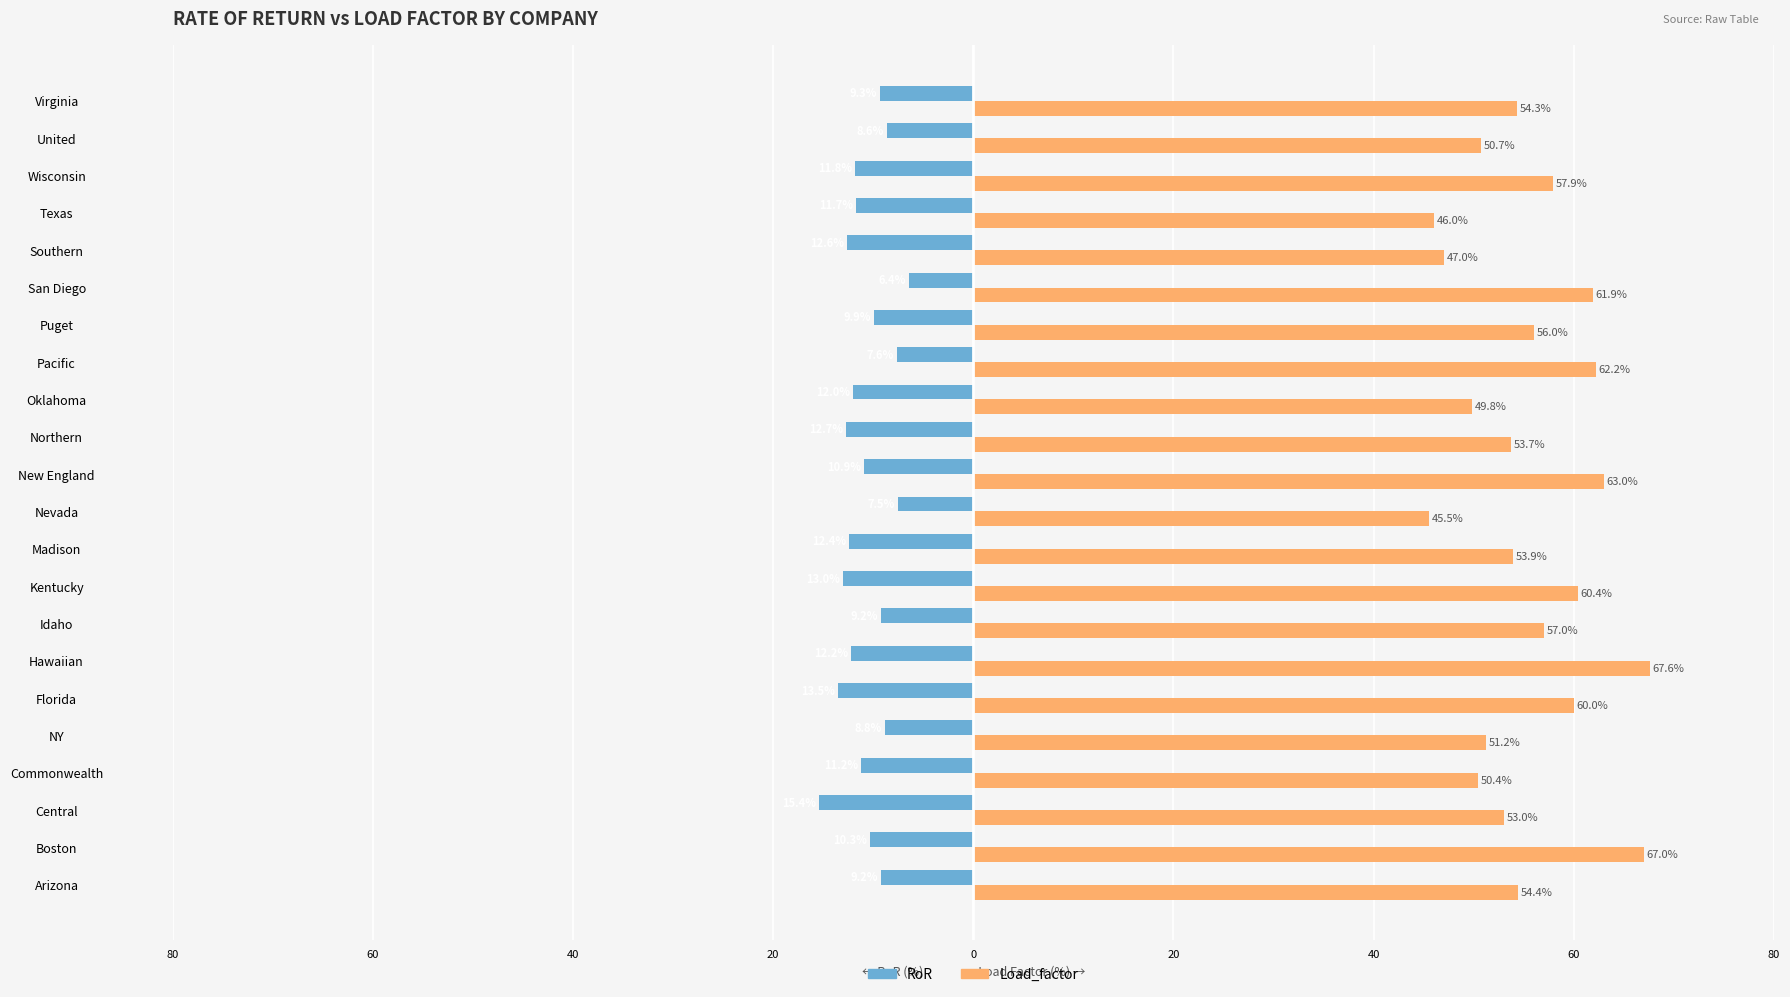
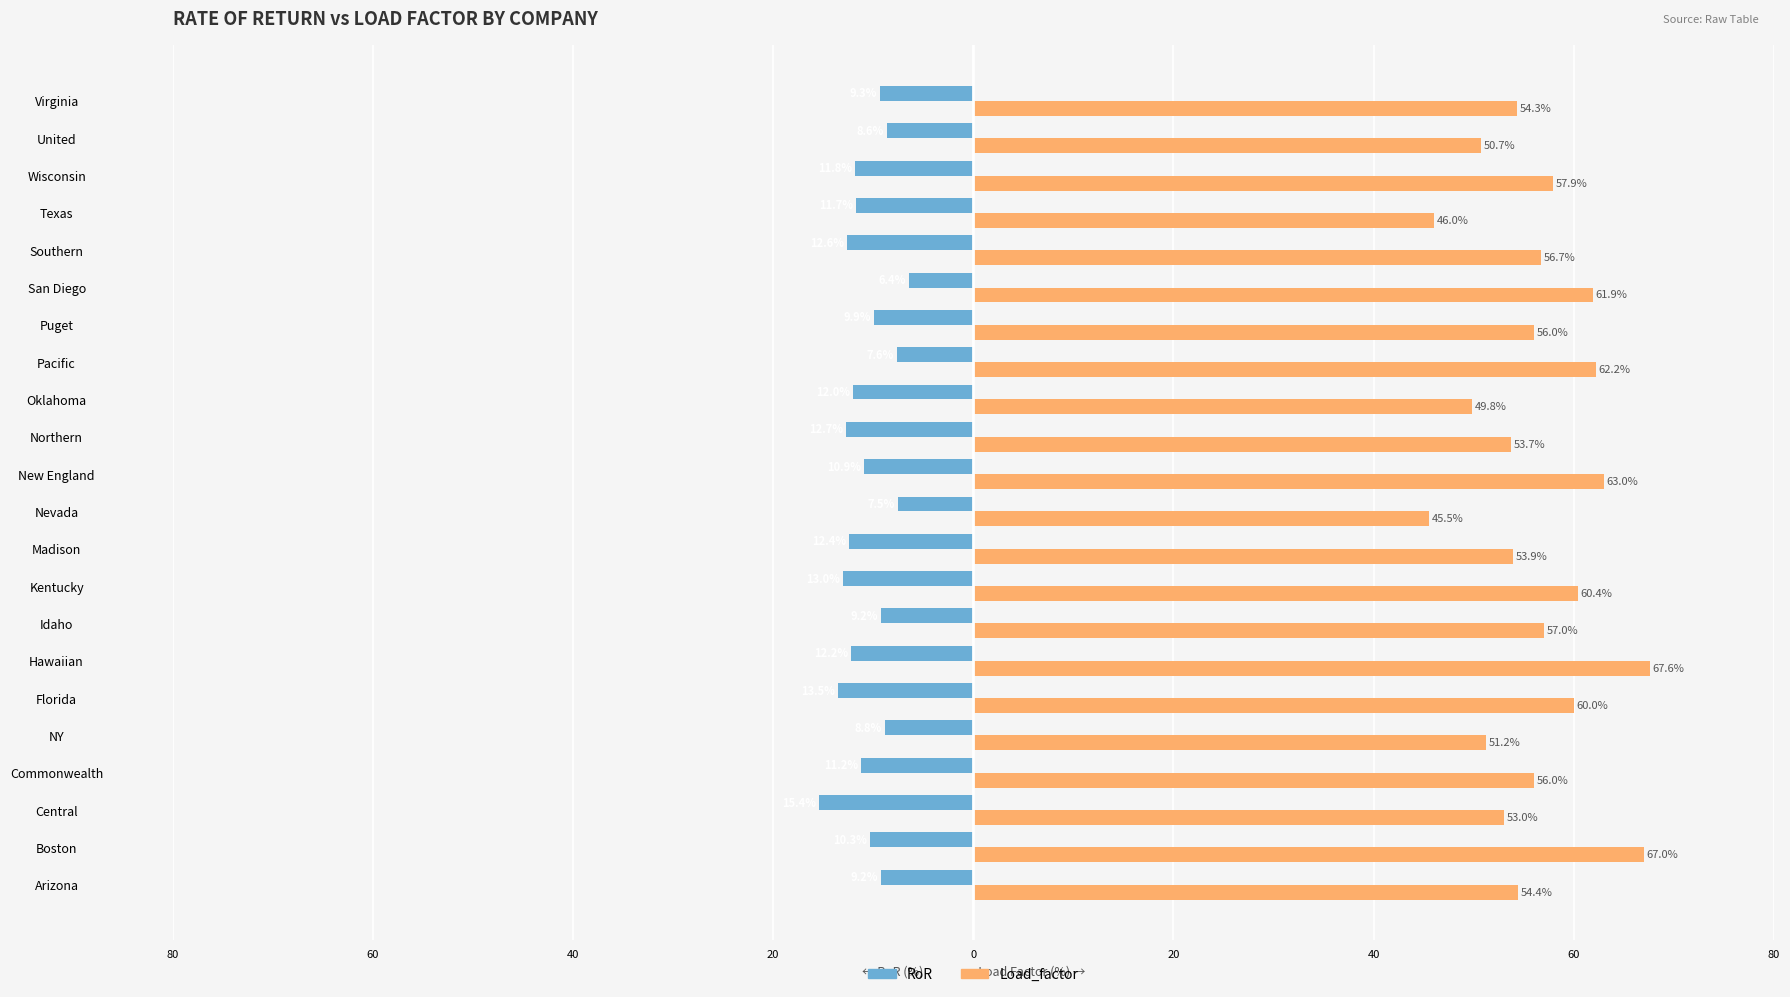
  {
    "Load_factor": {
      "Virginia": "54.3%",
      "United": "50.7%",
      "Wisconsin": "57.9%",
      "Texas": "46.0%",
-     "Southern": "47.0%",
+     "Southern": "56.7%",
      "San Diego": "61.9%",
      "Puget": "56.0%",
      "Pacific": "62.2%",
      "Oklahoma": "49.8%",
      "Northern": "53.7%",
      "New England": "63.0%",
      "Nevada": "45.5%",
      "Madison": "53.9%",
      "Kentucky": "60.4%",
      "Idaho": "57.0%",
      "Hawaiian": "67.6%",
      "Florida": "60.0%",
      "NY": "51.2%",
-     "Commonwealth": "50.4%",
+     "Commonwealth": "56.0%",
      "Central": "53.0%",
      "Boston": "67.0%",
      "Arizona": "54.4%"
    }
  }
